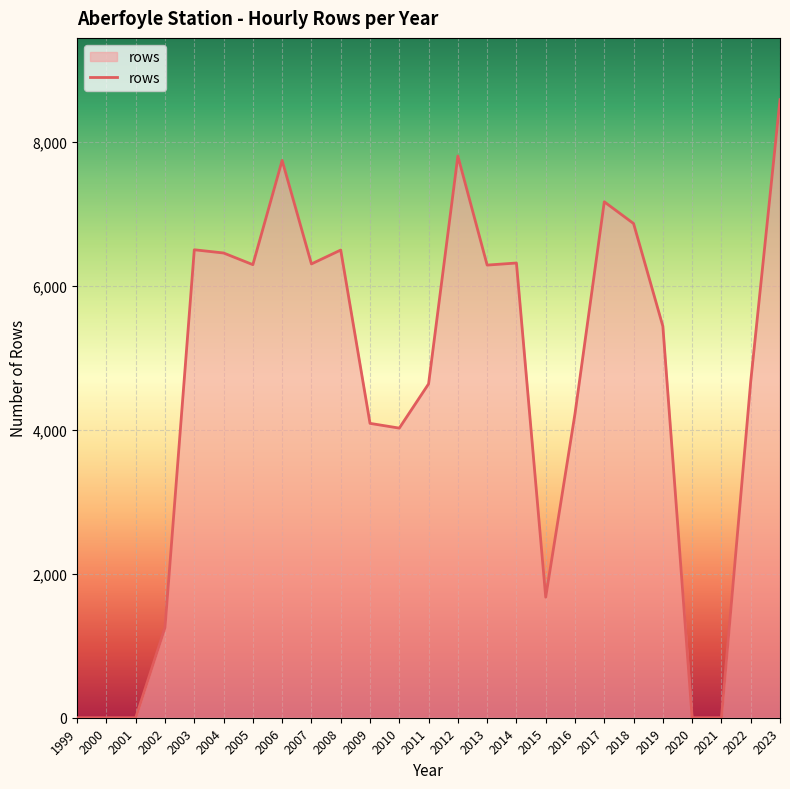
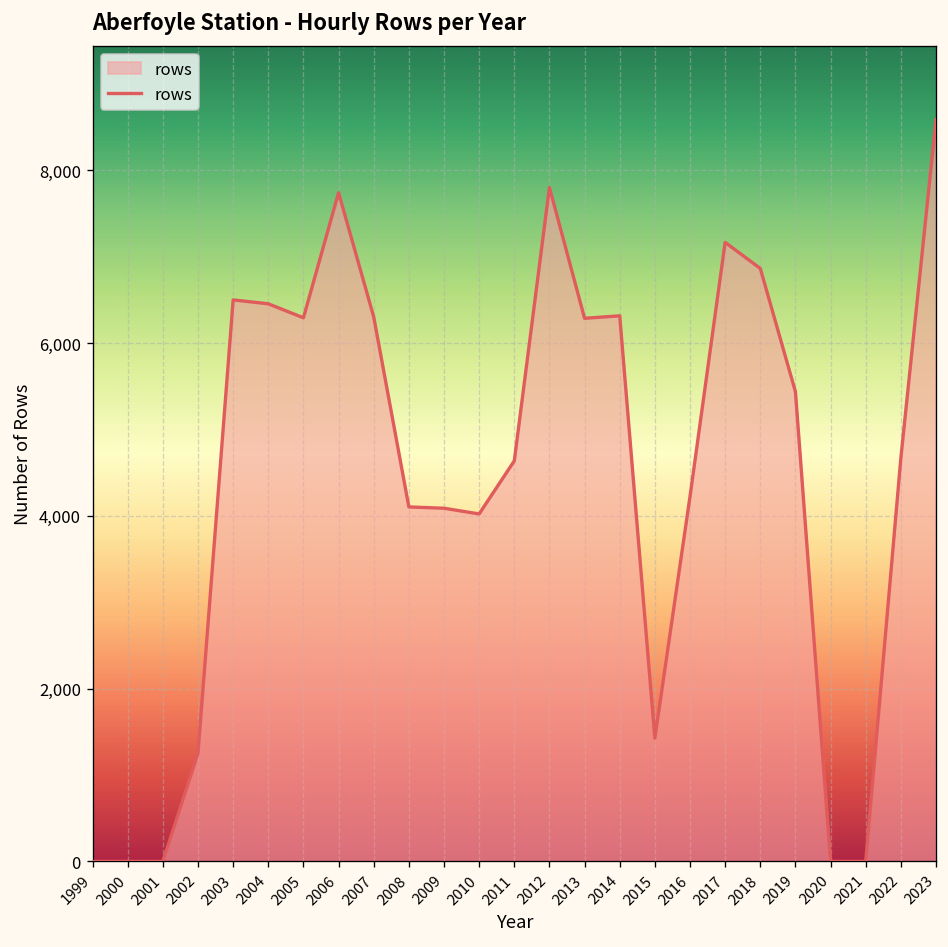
  {
    "1999": "0",
    "2000": "0",
    "2001": "0",
    "2002": "1,300",
    "2003": "6,500",
    "2004": "6,500",
    "2005": "6,300",
    "2006": "7,700",
    "2007": "6,300",
-   "2008": "6,500",
+   "2008": "4,100",
    "2009": "4,100",
    "2010": "4,000",
    "2011": "4,600",
    "2012": "7,800",
    "2013": "6,300",
    "2014": "6,300",
-   "2015": "1,700",
+   "2015": "1,400",
    "2016": "4,200",
    "2017": "7,200",
    "2018": "6,900",
    "2019": "5,400",
    "2020": "0",
    "2021": "0",
    "2022": "4,700",
    "2023": "8,600"
  }
